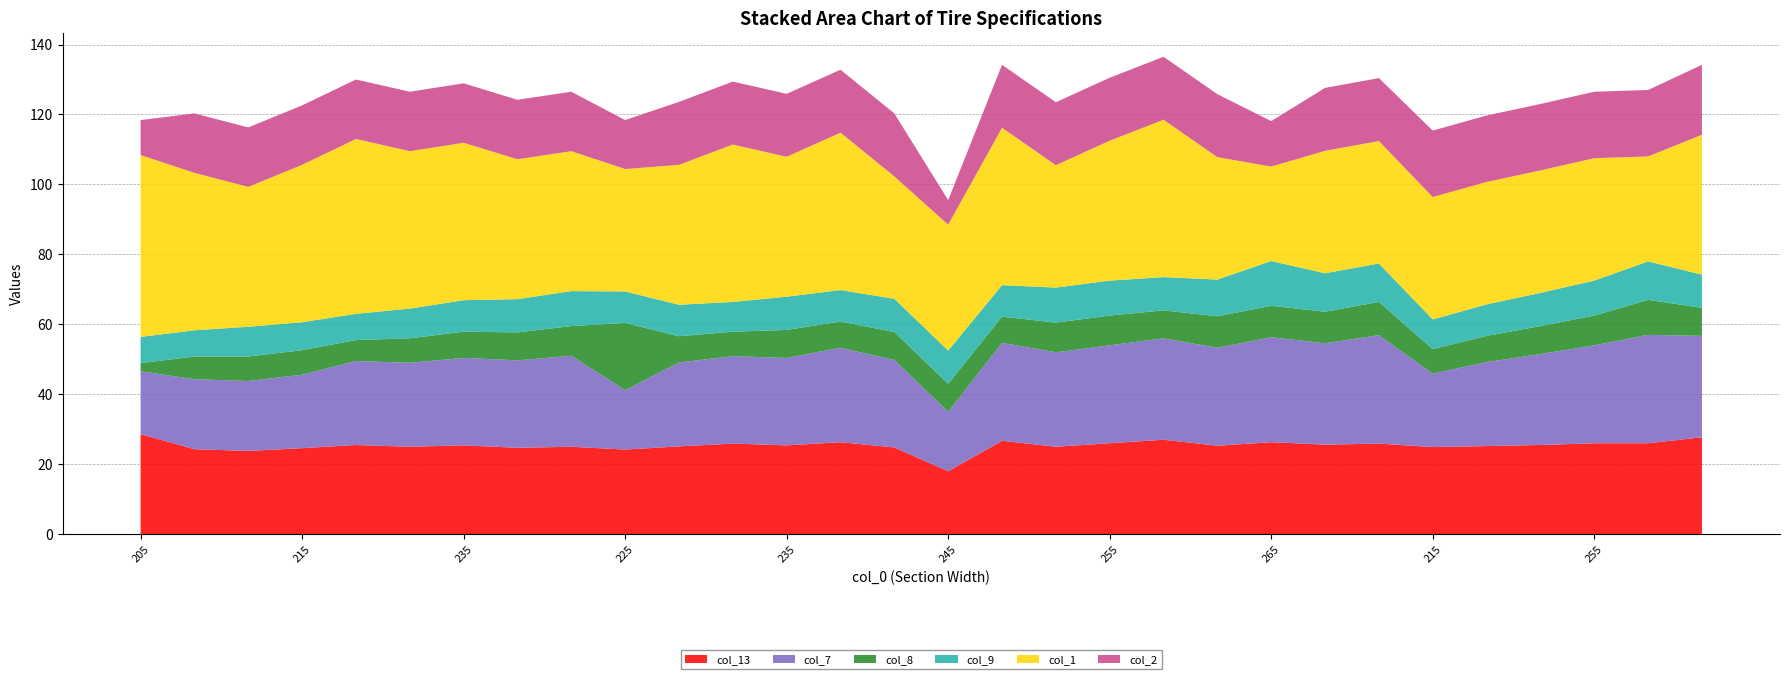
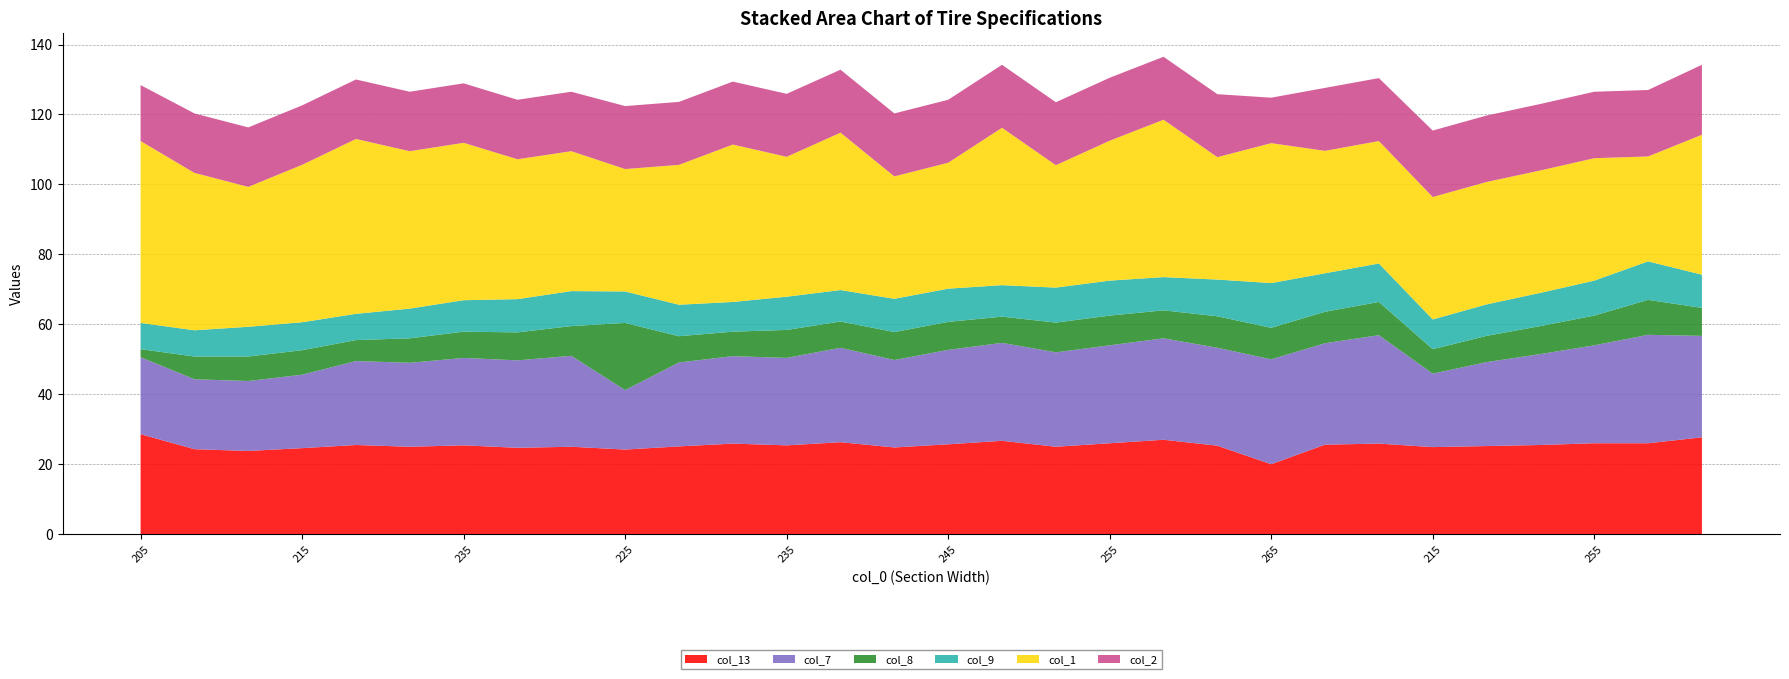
  {
    "col_13": {
      "205": 29,
      "225": 24,
-     "245": 18,
-     "265": 26
+     "245": 26,
+     "265": 20
    },
    "col_7": {
-     "205": 18,
+     "205": 22,
      "225": 17,
-     "245": 17,
+     "245": 27,
      "265": 30
    },
    "col_8": {
      "205": 2,
      "225": 19,
      "245": 8,
      "265": 9
    },
    "col_9": {
      "205": 8,
      "225": 9,
      "245": 10,
      "265": 13
    },
    "col_1": {
      "205": 52,
      "225": 35,
      "245": 36,
-     "265": 27
+     "265": 40
    },
    "col_2": {
-     "205": 10,
-     "225": 14,
-     "245": 7,
+     "205": 16,
+     "225": 18,
+     "245": 18,
      "265": 13
    }
  }
